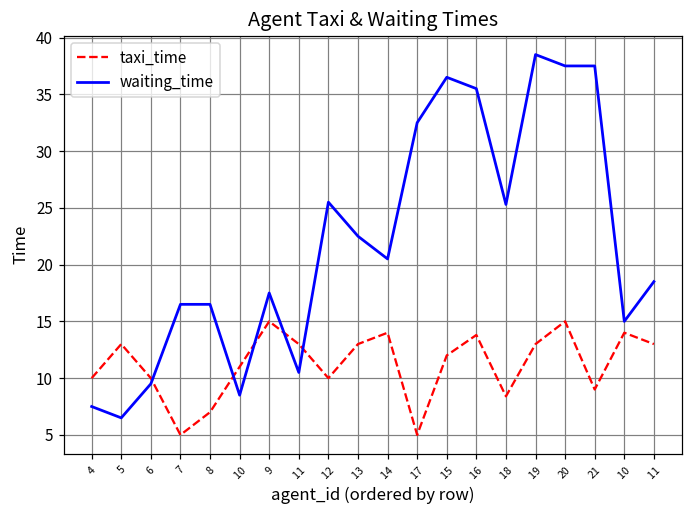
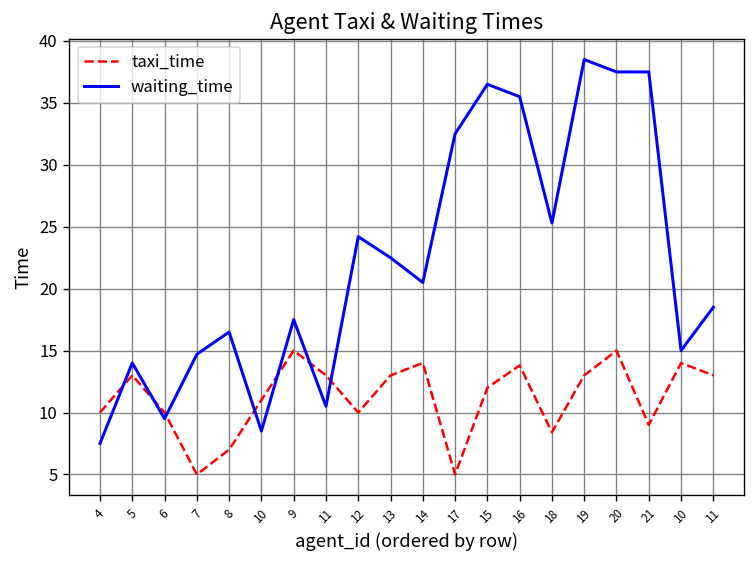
  {
    "taxi_time": {
      "4": 10.0,
      "5": 13.0,
      "6": 10.0,
      "7": 5.0,
      "8": 7.0,
      "9": 15.0,
      "12": 10.0,
      "13": 13.0,
      "14": 14.0,
      "17": 5.0,
      "15": 12.0,
      "16": 13.8,
      "18": 8.4,
      "19": 13.0,
      "20": 15.0,
      "21": 9.0
    },
    "waiting_time": {
      "4": 7.5,
-     "5": 6.5,
+     "5": 14.0,
      "6": 9.5,
-     "7": 16.5,
+     "7": 14.7,
      "8": 16.5,
      "9": 17.5,
-     "12": 25.5,
+     "12": 24.2,
      "13": 22.5,
      "14": 20.5,
      "17": 32.5,
      "15": 36.5,
      "16": 35.5,
      "18": 25.3,
      "19": 38.5,
      "20": 37.5,
      "21": 37.5
    }
  }
